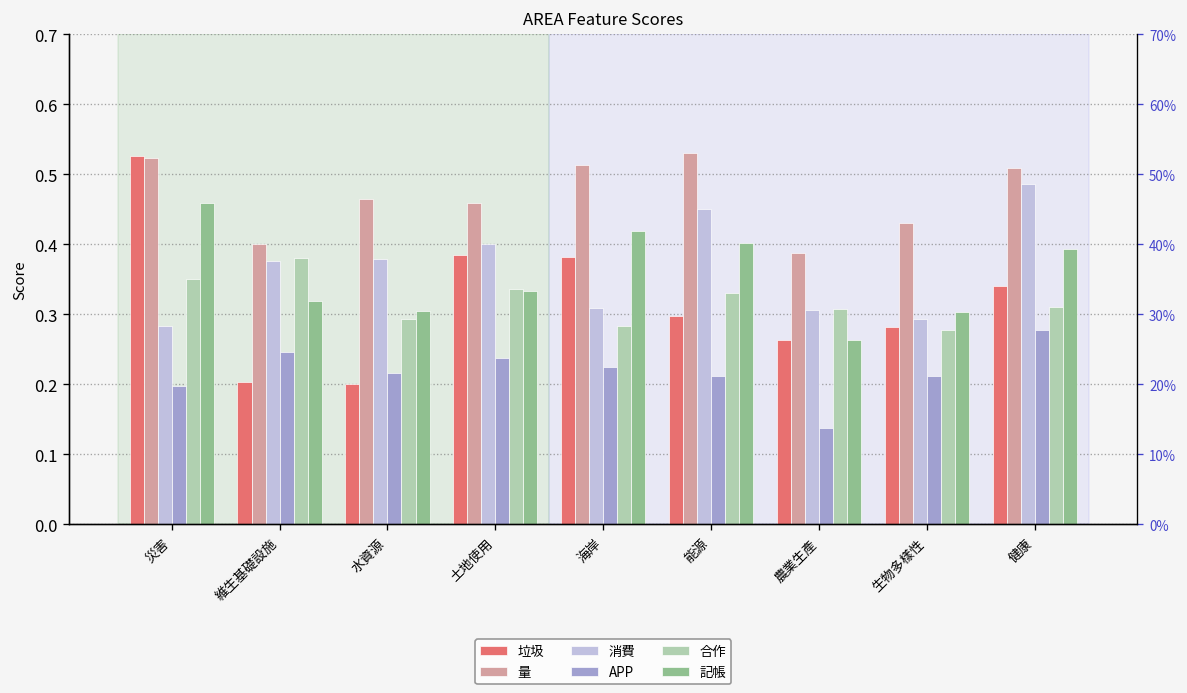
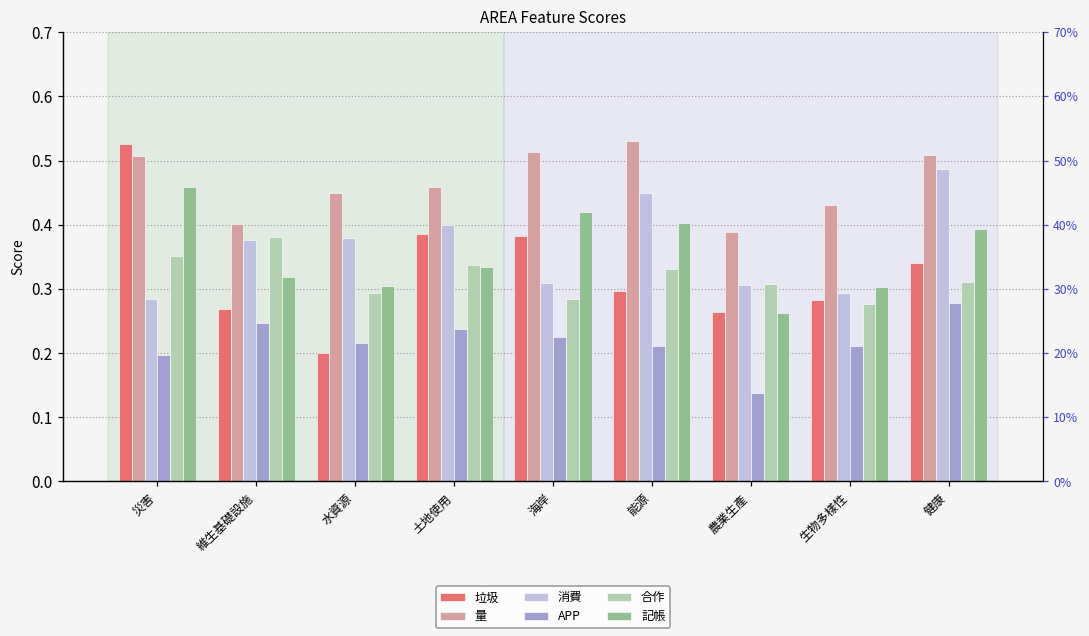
  {
    "垃圾": {
      "災害": 0.53,
-     "維生基礎設施": 0.20,
+     "維生基礎設施": 0.27,
      "水資源": 0.20,
      "土地使用": 0.39,
      "海岸": 0.38,
      "能源": 0.30,
      "農業生產": 0.26,
      "生物多樣性": 0.28,
      "健康": 0.34
    },
    "量": {
-     "災害": 0.52,
+     "災害": 0.51,
      "維生基礎設施": 0.40,
-     "水資源": 0.46,
+     "水資源": 0.45,
      "土地使用": 0.46,
      "海岸": 0.51,
      "能源": 0.53,
      "農業生產": 0.39,
      "生物多樣性": 0.43,
      "健康": 0.51
    }
  }
